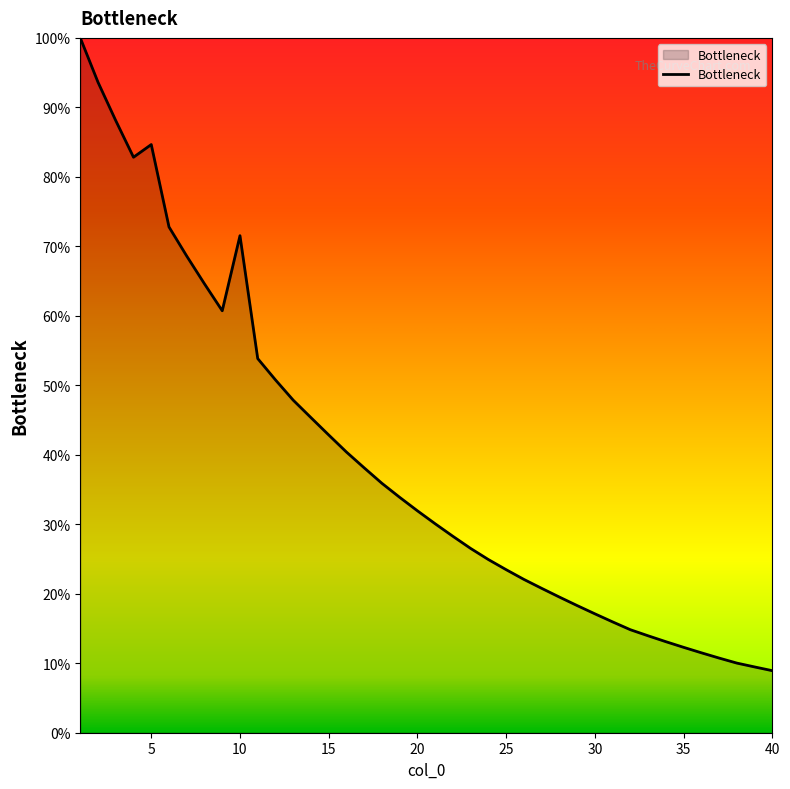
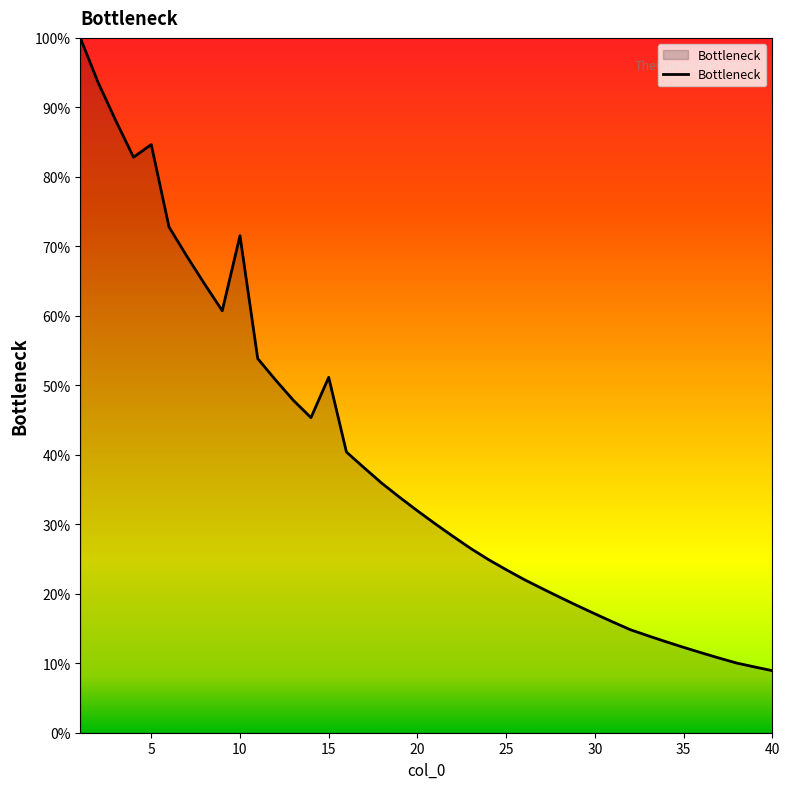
  {
    "5": "85%",
    "10": "72%",
-   "15": "43%",
+   "15": "51%",
    "20": "32%",
    "25": "23%",
    "30": "17%",
    "35": "12%",
    "40": "9%"
  }
